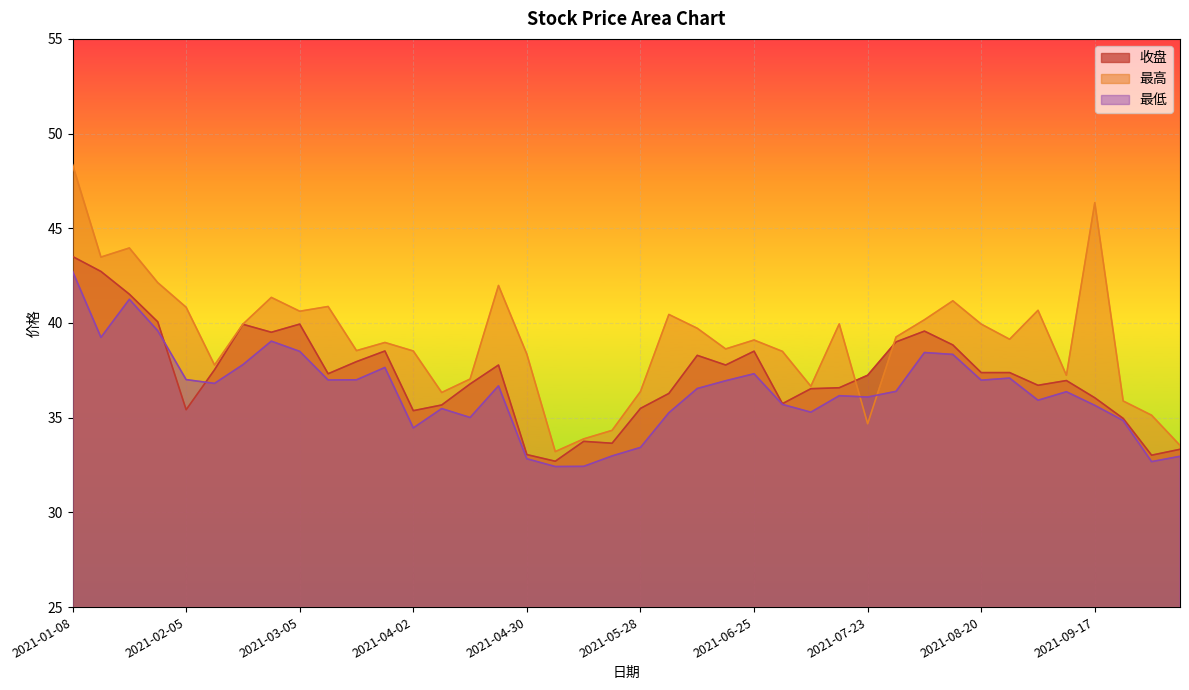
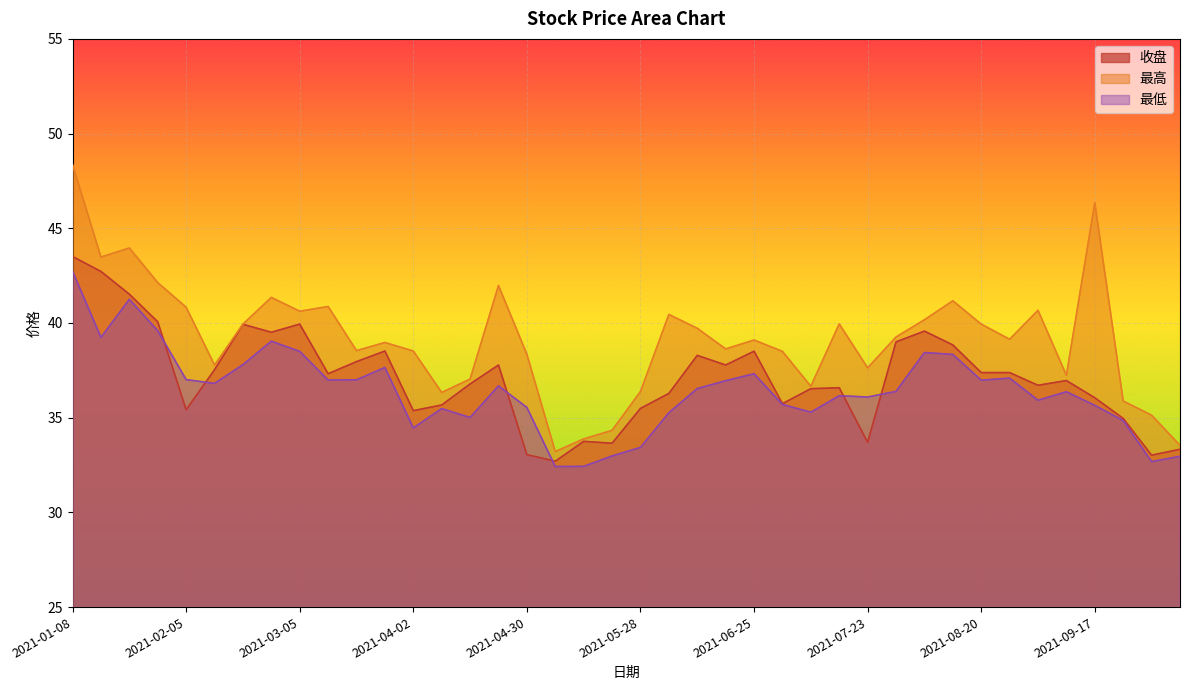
  {
    "收盘": {
      "2021-01-08": 43.5,
      "2021-02-05": 35.4,
      "2021-03-05": 39.9,
      "2021-04-02": 35.4,
      "2021-04-30": 33.1,
      "2021-05-28": 35.5,
      "2021-06-25": 38.5,
-     "2021-07-23": 37.2,
+     "2021-07-23": 33.7,
      "2021-08-20": 37.4,
      "2021-09-17": 36.1
    },
    "最高": {
      "2021-01-08": 48.4,
      "2021-02-05": 40.8,
      "2021-03-05": 40.6,
      "2021-04-02": 38.5,
      "2021-04-30": 38.4,
      "2021-05-28": 36.4,
      "2021-06-25": 39.1,
-     "2021-07-23": 34.7,
+     "2021-07-23": 37.6,
      "2021-08-20": 39.9,
      "2021-09-17": 46.4
    },
    "最低": {
      "2021-01-08": 42.7,
      "2021-02-05": 37.0,
      "2021-03-05": 38.5,
      "2021-04-02": 34.5,
-     "2021-04-30": 32.8,
+     "2021-04-30": 35.5,
      "2021-05-28": 33.4,
      "2021-06-25": 37.3,
      "2021-07-23": 36.1,
      "2021-08-20": 37.0,
      "2021-09-17": 35.7
    }
  }
